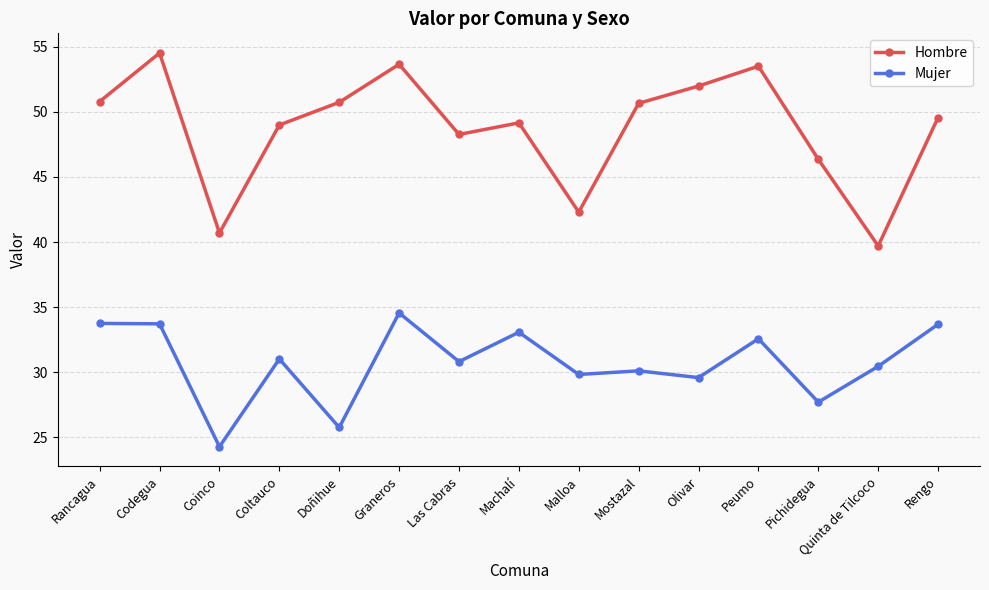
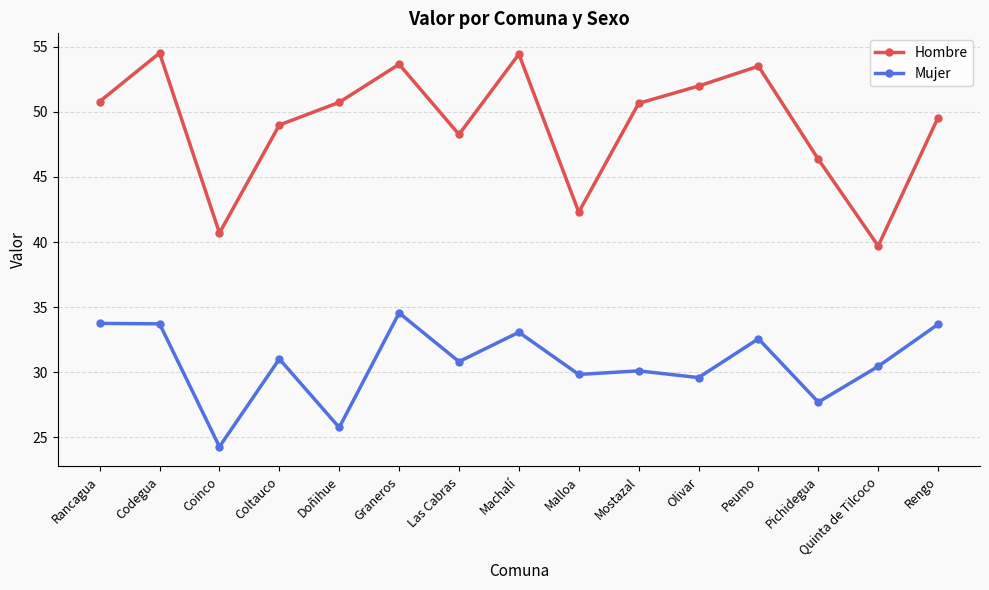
  {
    "Hombre": {
      "Rancagua": 50.8,
      "Codegua": 54.5,
      "Coinco": 40.7,
      "Coltauco": 49.0,
      "Doñihue": 50.7,
      "Graneros": 53.6,
      "Las Cabras": 48.3,
-     "Machalí": 49.2,
+     "Machalí": 54.4,
      "Malloa": 42.3,
      "Mostazal": 50.7,
      "Olivar": 52.0,
      "Peumo": 53.5,
      "Pichidegua": 46.4,
      "Quinta de Tilcoco": 39.7,
      "Rengo": 49.6
    },
    "Mujer": {
      "Rancagua": 33.7,
      "Codegua": 33.7,
      "Coinco": 24.3,
      "Coltauco": 31.0,
      "Doñihue": 25.8,
      "Graneros": 34.6,
      "Las Cabras": 30.8,
      "Machalí": 33.1,
      "Malloa": 29.8,
      "Mostazal": 30.1,
      "Olivar": 29.6,
      "Peumo": 32.6,
      "Pichidegua": 27.7,
      "Quinta de Tilcoco": 30.4,
      "Rengo": 33.7
    }
  }
